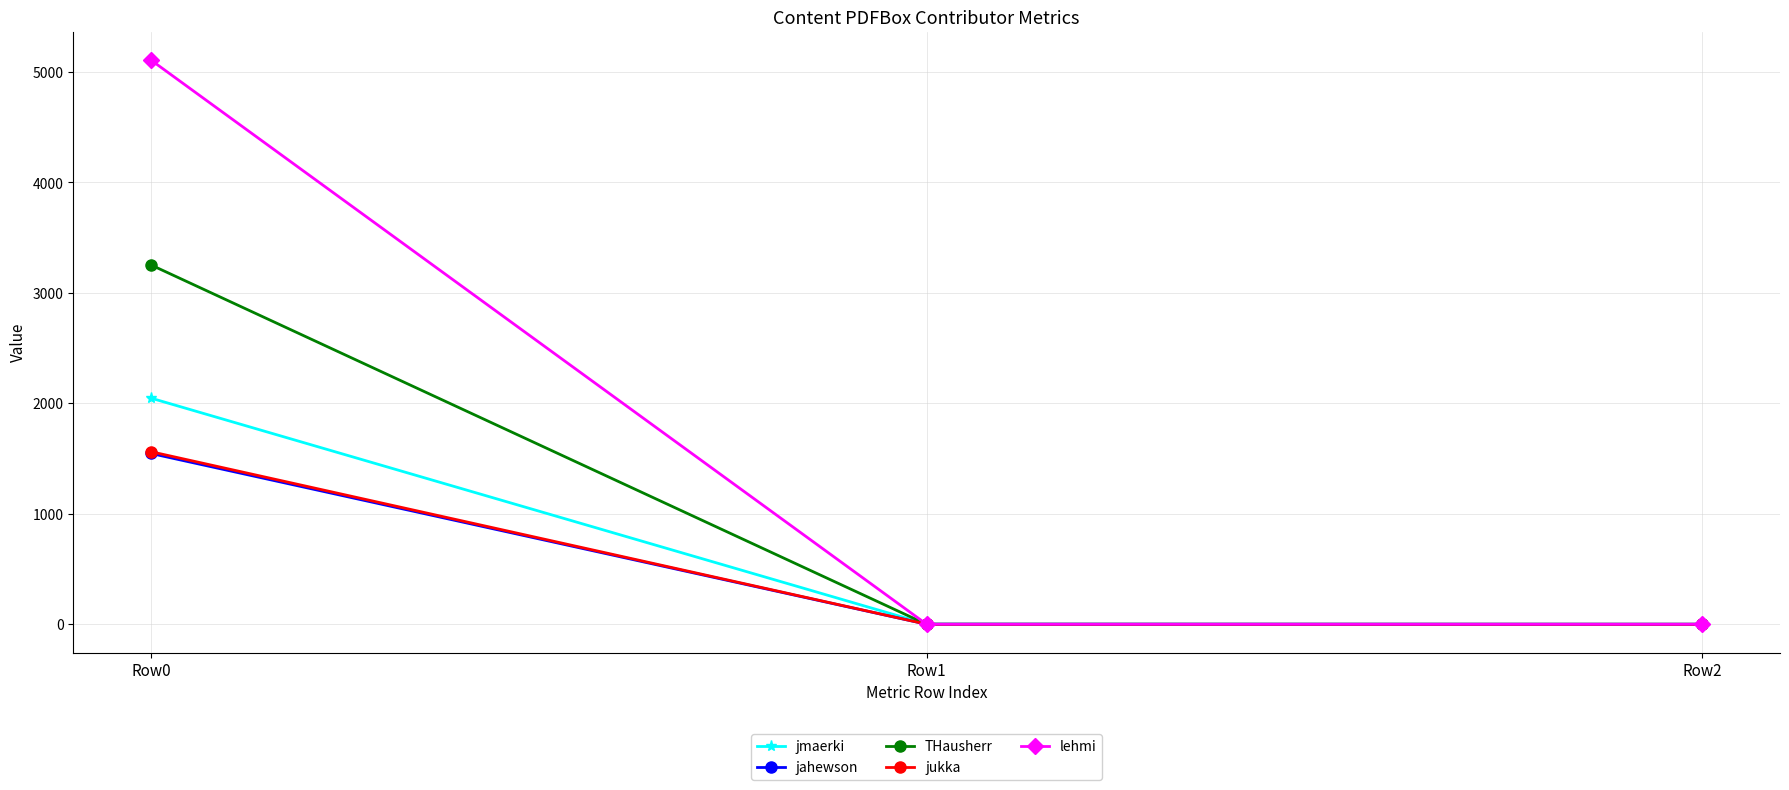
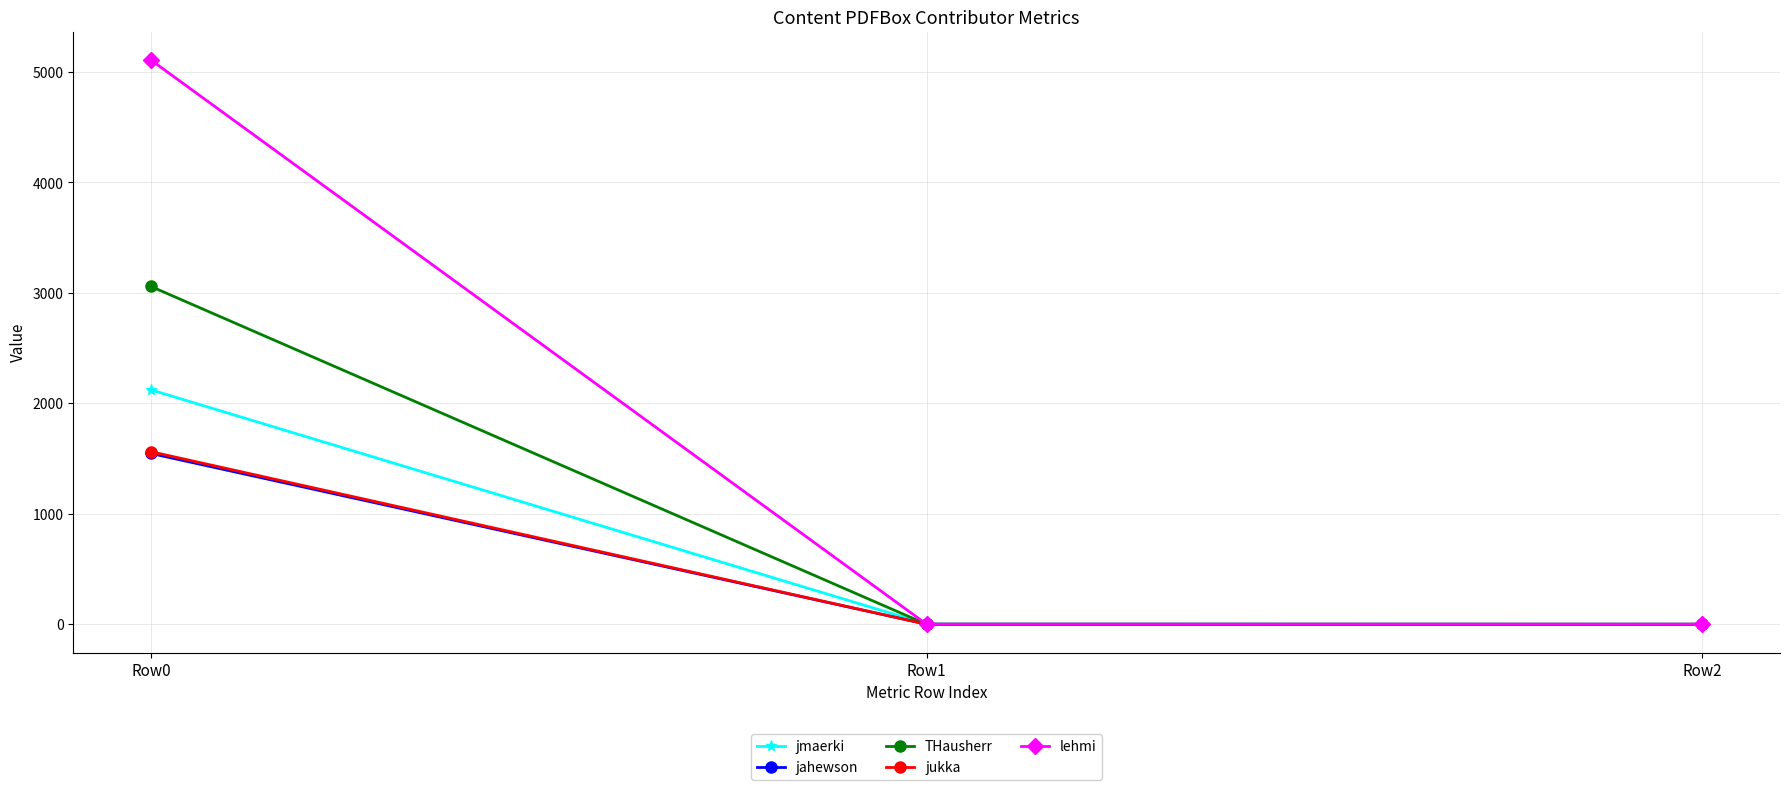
  {
    "jmaerki": {
-     "Row0": 2050
+     "Row0": 2120
    },
    "THausherr": {
-     "Row0": 3250
+     "Row0": 3060
    },
    "lehmi": {
      "Row0": 5110
    }
  }
